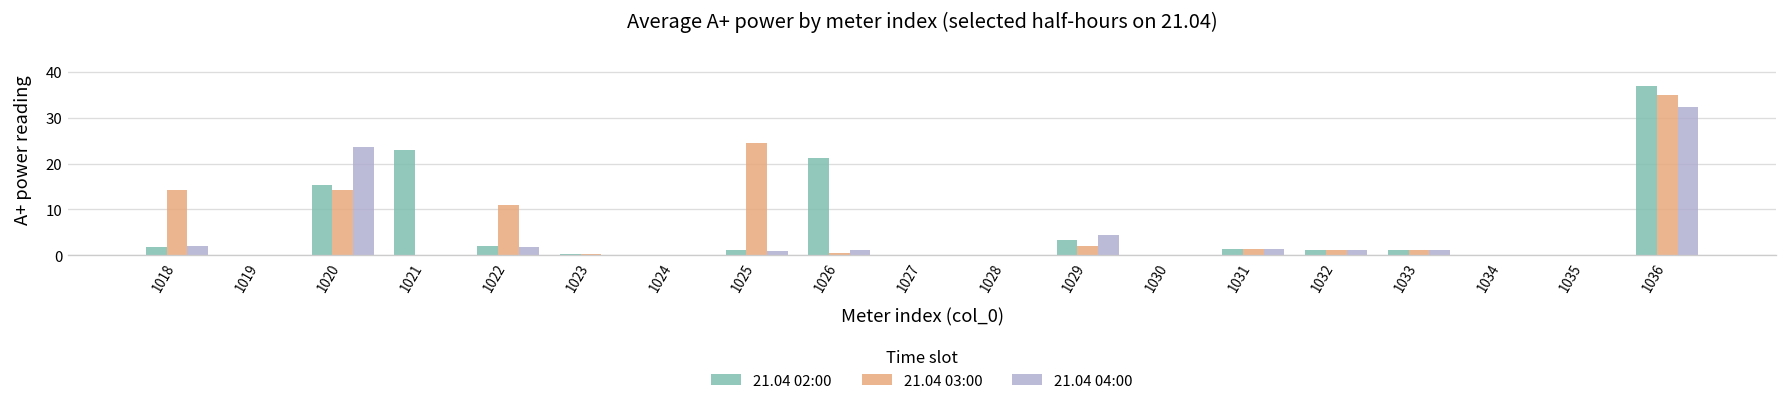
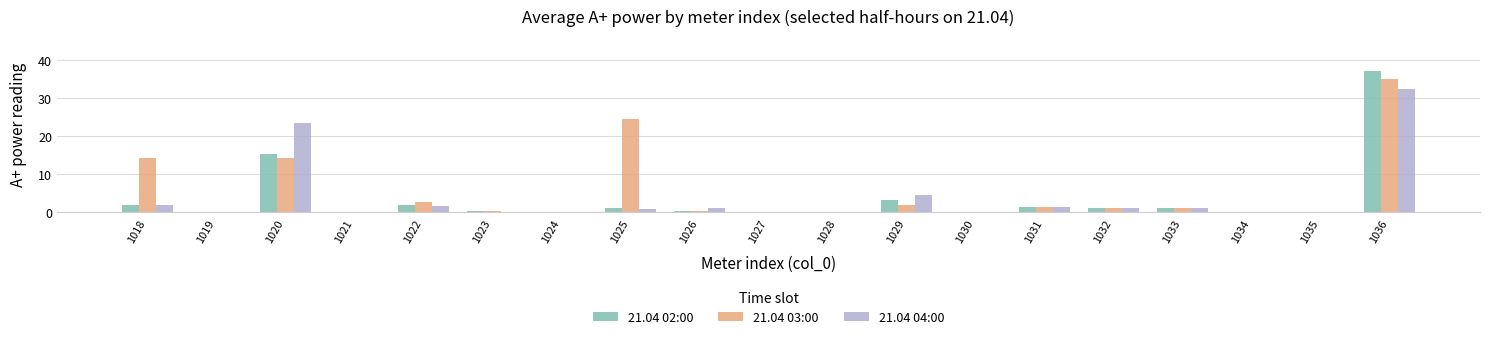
  {
    "21.04 02:00": {
      "1018": 2,
      "1020": 15,
-     "1021": 23,
+     "1021": 0,
      "1022": 2,
      "1024": 0,
      "1025": 1,
-     "1026": 21,
+     "1026": 0,
      "1027": 0,
      "1029": 3,
      "1031": 1,
      "1032": 1,
      "1033": 1,
      "1034": 0,
      "1035": 0,
      "1036": 37
    },
    "21.04 03:00": {
      "1018": 14,
      "1020": 14,
-     "1022": 11,
+     "1022": 3,
      "1024": 0,
      "1025": 24,
      "1027": 0,
      "1029": 2,
      "1031": 1,
      "1032": 1,
      "1033": 1,
      "1034": 0,
      "1035": 0,
      "1036": 35
    },
    "21.04 04:00": {
      "1018": 2,
      "1020": 24,
      "1022": 2,
      "1024": 0,
      "1025": 1,
      "1026": 1,
      "1027": 0,
      "1029": 5,
      "1031": 1,
      "1032": 1,
      "1033": 1,
      "1034": 0,
      "1035": 0,
      "1036": 32
    }
  }
